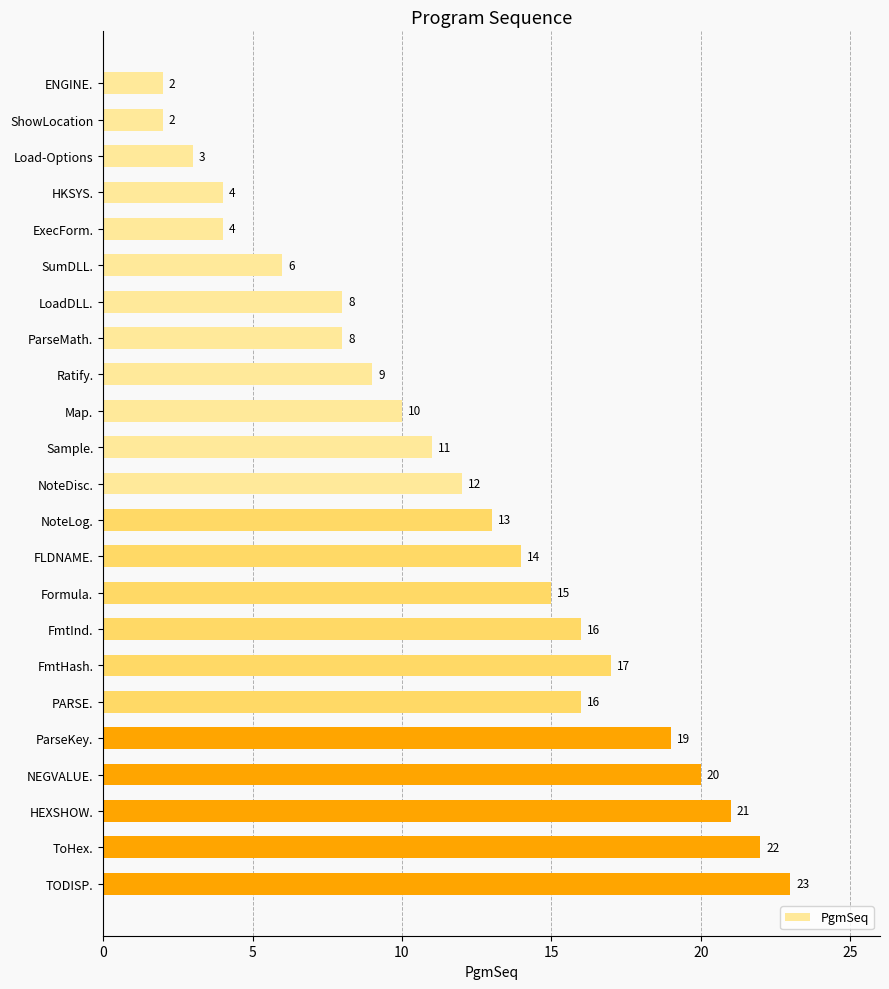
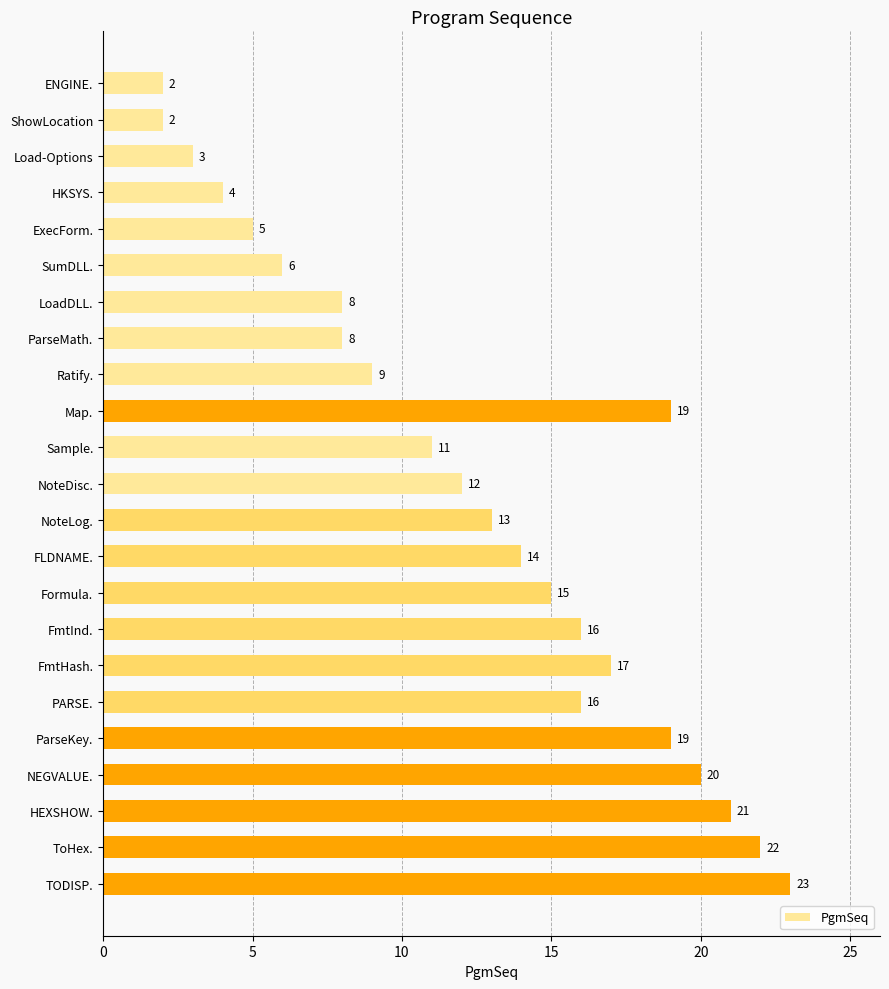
  {
    "ENGINE.": 2,
    "ShowLocation": 2,
    "Load-Options": 3,
    "HKSYS.": 4,
-   "ExecForm.": 4,
+   "ExecForm.": 5,
    "SumDLL.": 6,
    "LoadDLL.": 8,
    "ParseMath.": 8,
    "Ratify.": 9,
-   "Map.": 10,
+   "Map.": 19,
    "Sample.": 11,
    "NoteDisc.": 12,
    "NoteLog.": 13,
    "FLDNAME.": 14,
    "Formula.": 15,
    "FmtInd.": 16,
    "FmtHash.": 17,
    "PARSE.": 16,
    "ParseKey.": 19,
    "NEGVALUE.": 20,
    "HEXSHOW.": 21,
    "ToHex.": 22,
    "TODISP.": 23
  }
